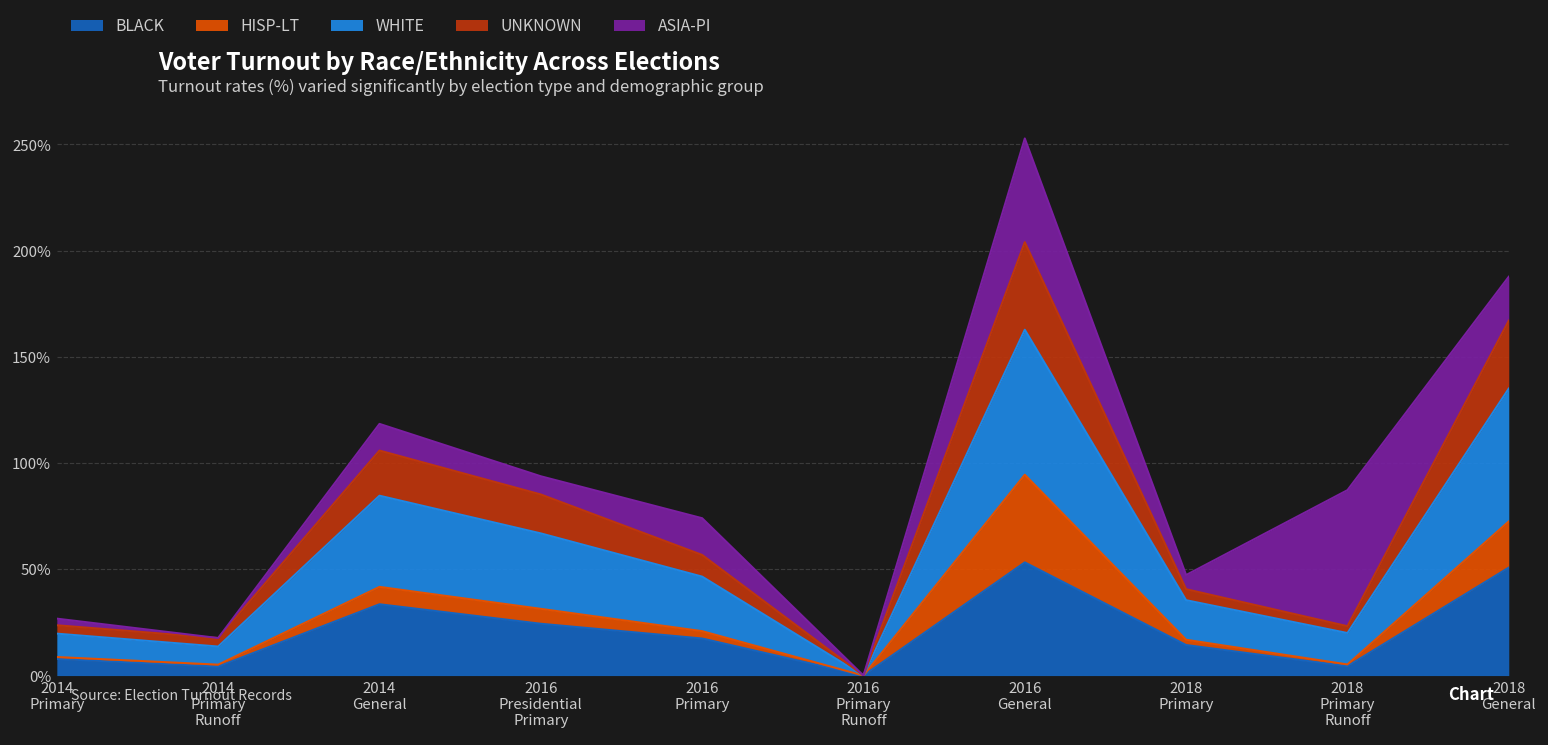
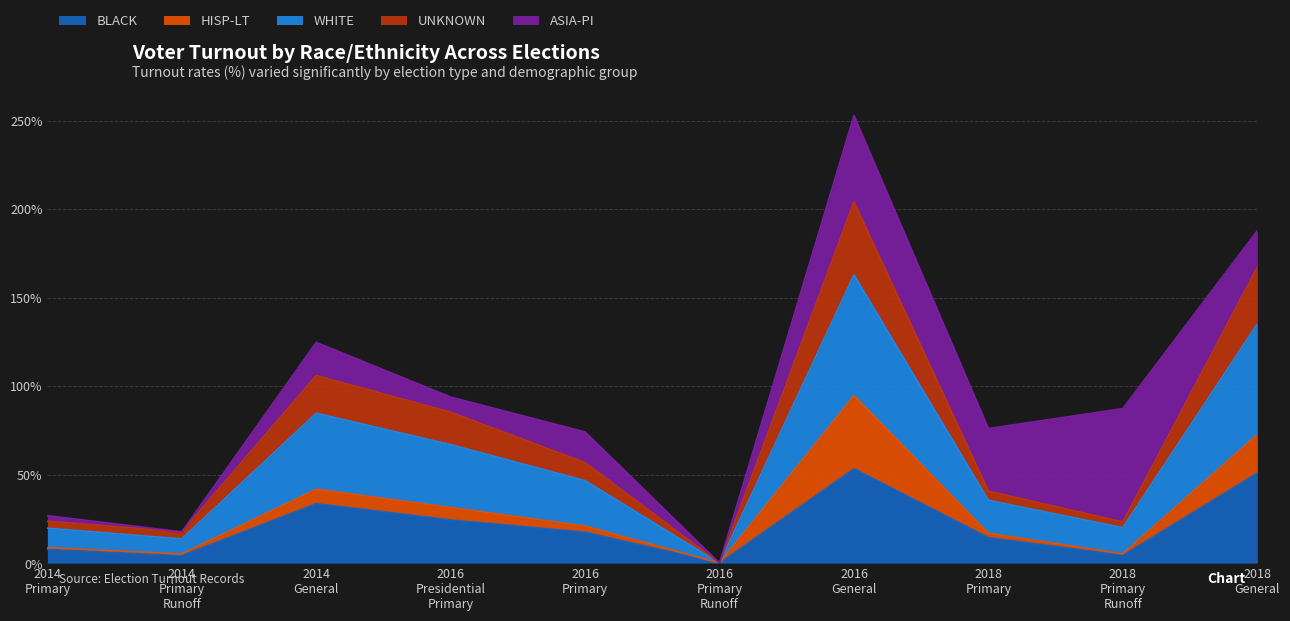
  {
    "ASIA-PI": {
      "2014 Primary": "3%",
-     "2014 General": "13%",
+     "2014 General": "19%",
      "2016 Presidential Primary": "9%",
      "2016 Primary": "17%",
      "2016 General": "49%",
-     "2018 Primary": "7%",
+     "2018 Primary": "35%",
      "2018 Primary Runoff": "64%",
      "2018 General": "21%"
    }
  }
